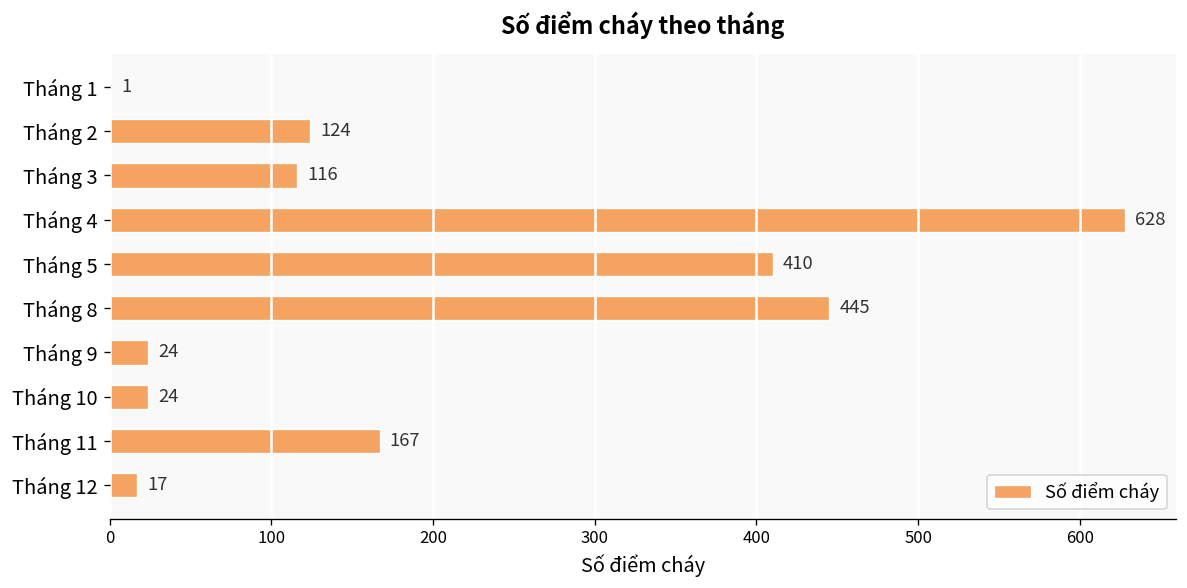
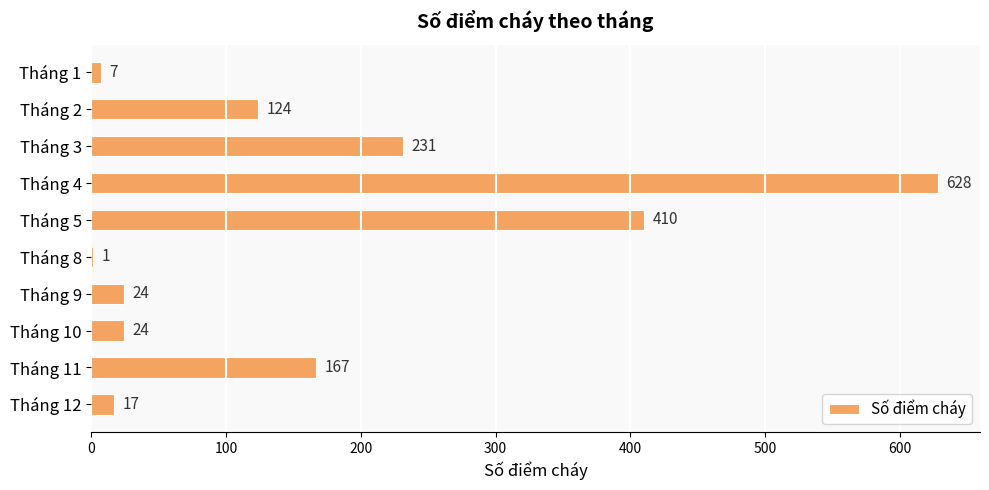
  {
-   "Tháng 1": 1,
+   "Tháng 1": 7,
    "Tháng 2": 124,
-   "Tháng 3": 116,
+   "Tháng 3": 231,
    "Tháng 4": 628,
    "Tháng 5": 410,
-   "Tháng 8": 445,
+   "Tháng 8": 1,
    "Tháng 9": 24,
    "Tháng 10": 24,
    "Tháng 11": 167,
    "Tháng 12": 17
  }
